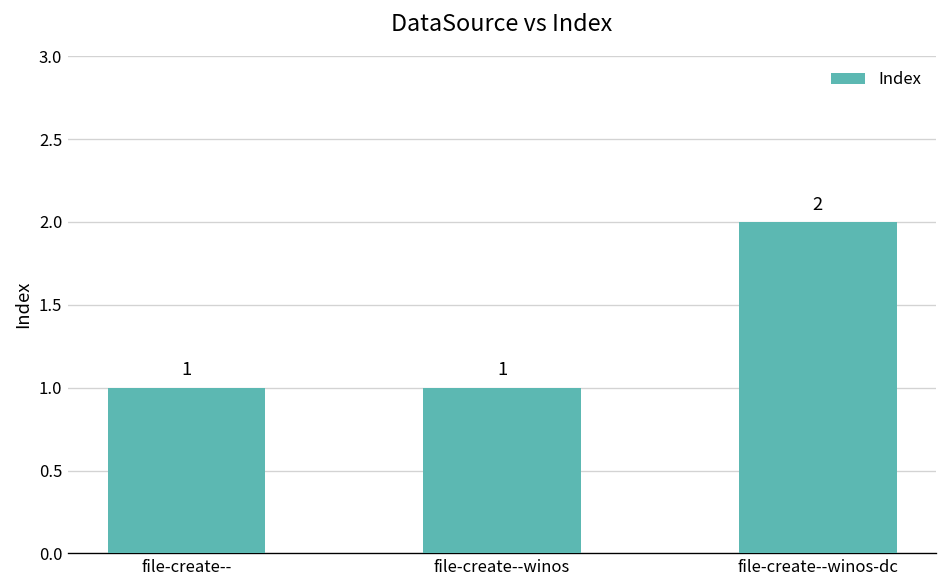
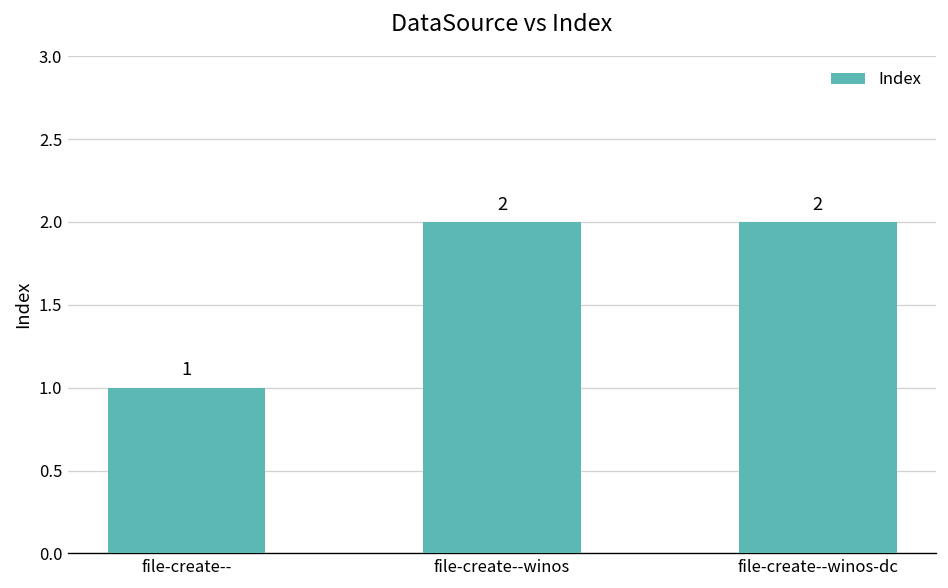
  {
    "file-create--": 1,
-   "file-create--winos": 1,
+   "file-create--winos": 2,
    "file-create--winos-dc": 2
  }
